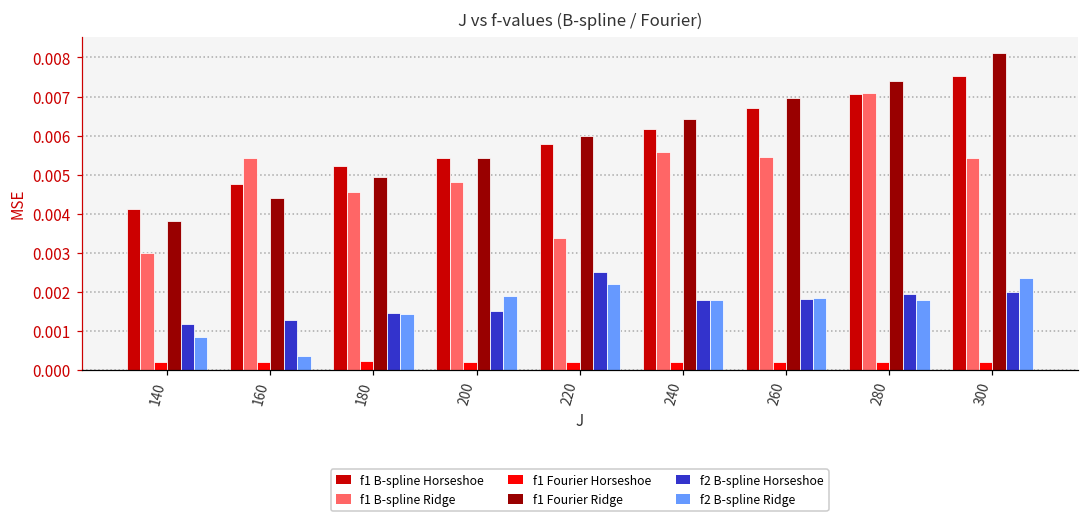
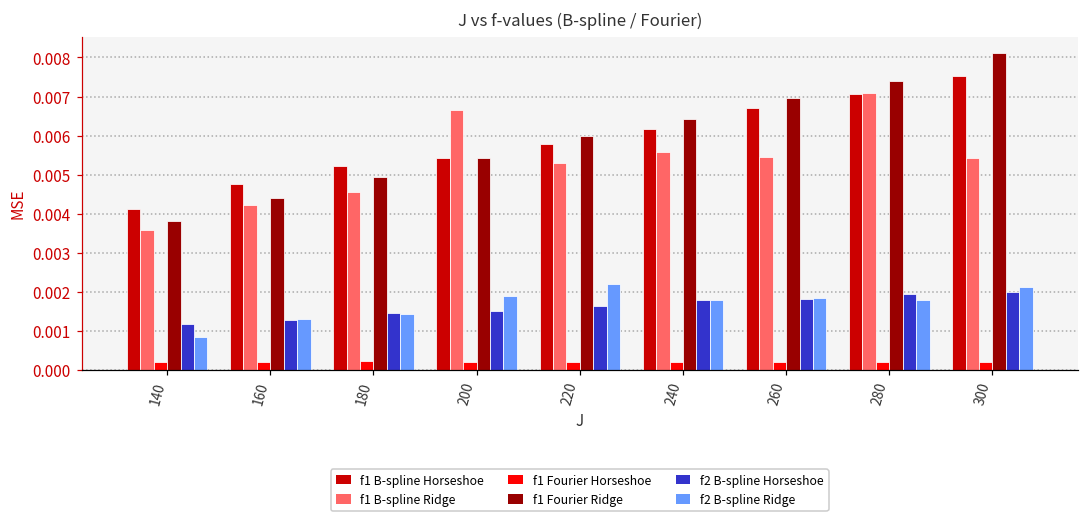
  {
    "f1 B-spline Ridge": {
-     "140": 0.0030,
-     "160": 0.0054,
+     "140": 0.0036,
+     "160": 0.0042,
      "180": 0.0046,
-     "200": 0.0048,
-     "220": 0.0034,
+     "200": 0.0067,
+     "220": 0.0053,
      "240": 0.0056,
      "260": 0.0054,
      "280": 0.0071,
      "300": 0.0054
    },
    "f2 B-spline Horseshoe": {
      "140": 0.0012,
      "160": 0.0013,
      "180": 0.0015,
      "200": 0.0015,
-     "220": 0.0025,
+     "220": 0.0016,
      "240": 0.0018,
      "260": 0.0018,
      "280": 0.0019,
      "300": 0.0020
    },
    "f2 B-spline Ridge": {
      "140": 0.0008,
-     "160": 0.0004,
+     "160": 0.0013,
      "180": 0.0014,
      "200": 0.0019,
      "220": 0.0022,
      "240": 0.0018,
      "260": 0.0018,
      "280": 0.0018,
-     "300": 0.0023
+     "300": 0.0021
    }
  }
